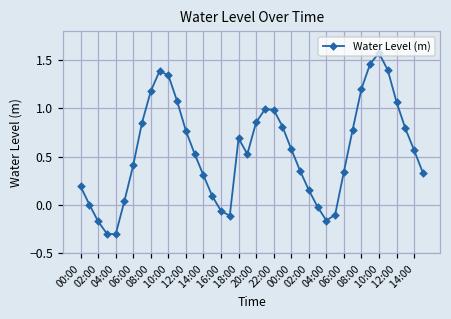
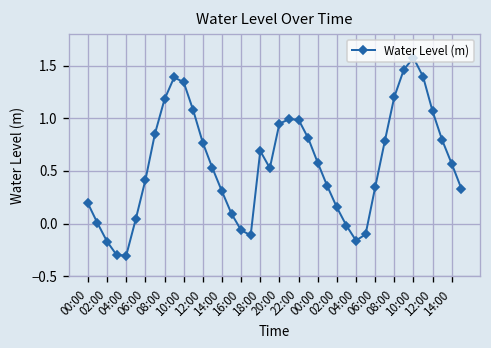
  {
    "16:00": -0.1,
    "18:00": 0.7,
-   "20:00": 0.85,
+   "20:00": 0.95,
    "22:00": 1.0
  }
